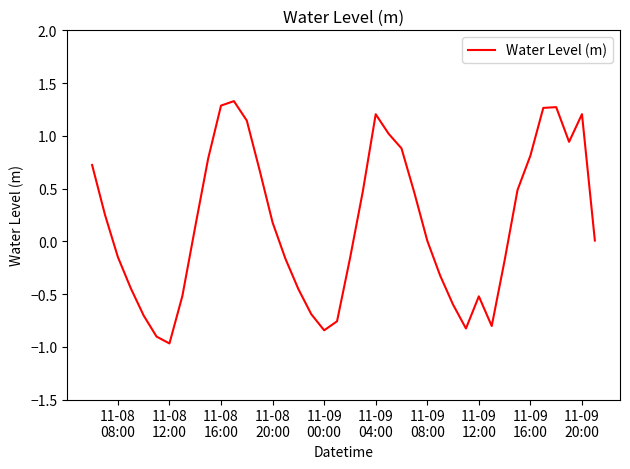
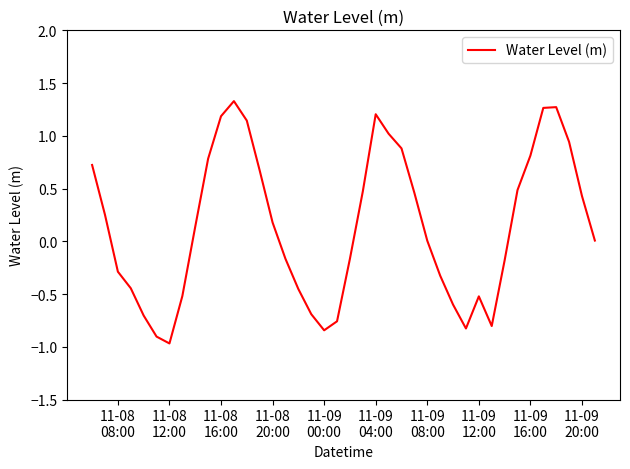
  {
-   "11-08 08:00": -0.15,
+   "11-08 08:00": -0.29,
    "11-08 12:00": -0.97,
-   "11-08 16:00": 1.29,
+   "11-08 16:00": 1.19,
    "11-08 20:00": 0.18,
    "11-09 00:00": -0.84,
    "11-09 04:00": 1.20,
    "11-09 08:00": 0.01,
    "11-09 12:00": -0.52,
    "11-09 16:00": 0.81,
-   "11-09 20:00": 1.21
+   "11-09 20:00": 0.43
  }
